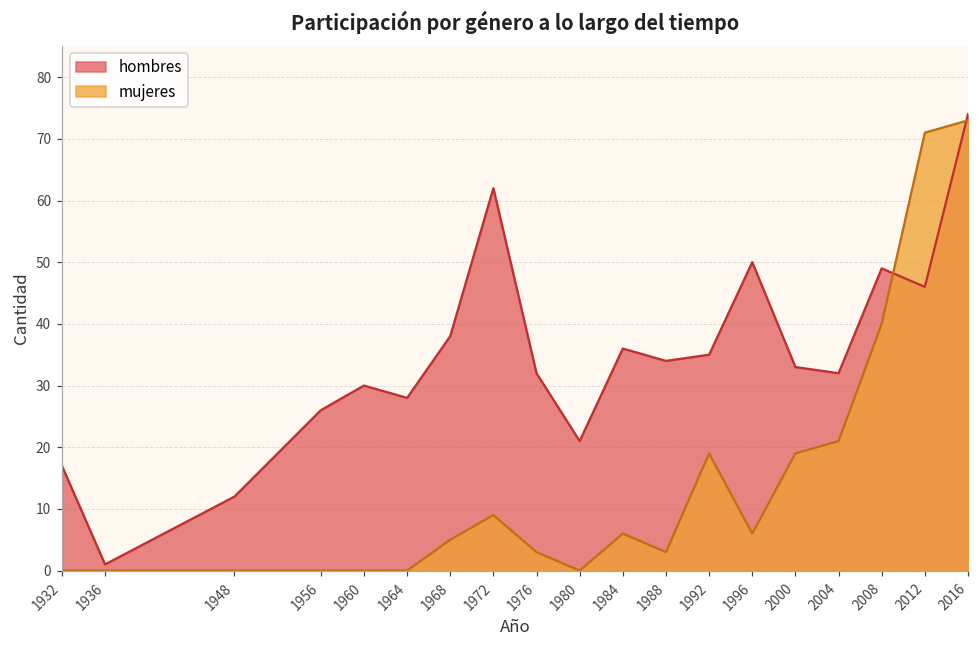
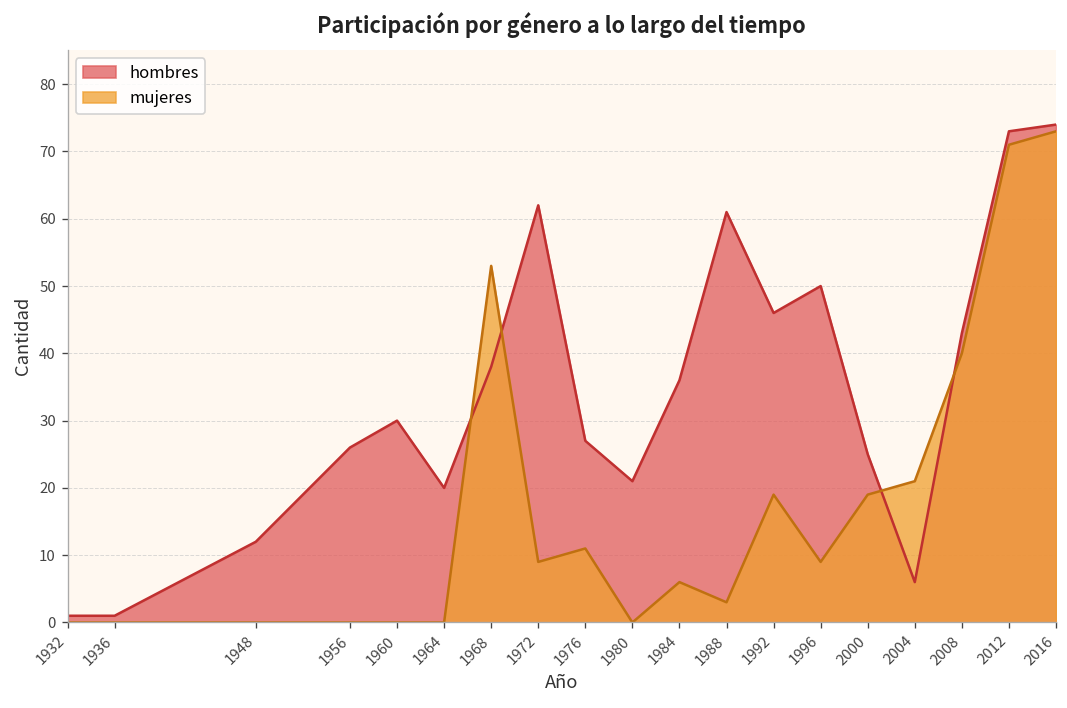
  {
    "hombres": {
-     "1932": 17,
+     "1932": 1,
      "1936": 1,
      "1948": 12,
      "1956": 26,
      "1960": 30,
-     "1964": 28,
+     "1964": 20,
      "1968": 38,
      "1972": 62,
-     "1976": 32,
+     "1976": 27,
      "1980": 21,
      "1984": 36,
-     "1988": 34,
-     "1992": 35,
+     "1988": 61,
+     "1992": 46,
      "1996": 50,
-     "2000": 33,
-     "2004": 32,
-     "2008": 49,
-     "2012": 46,
+     "2000": 25,
+     "2004": 6,
+     "2008": 43,
+     "2012": 73,
      "2016": 74
    },
    "mujeres": {
      "1932": 0,
      "1936": 0,
      "1948": 0,
      "1956": 0,
      "1960": 0,
      "1964": 0,
-     "1968": 5,
+     "1968": 53,
      "1972": 9,
-     "1976": 3,
+     "1976": 11,
      "1980": 0,
      "1984": 6,
      "1988": 3,
      "1992": 19,
-     "1996": 6,
+     "1996": 9,
      "2000": 19,
      "2004": 21,
      "2008": 40,
      "2012": 71,
      "2016": 73
    }
  }
